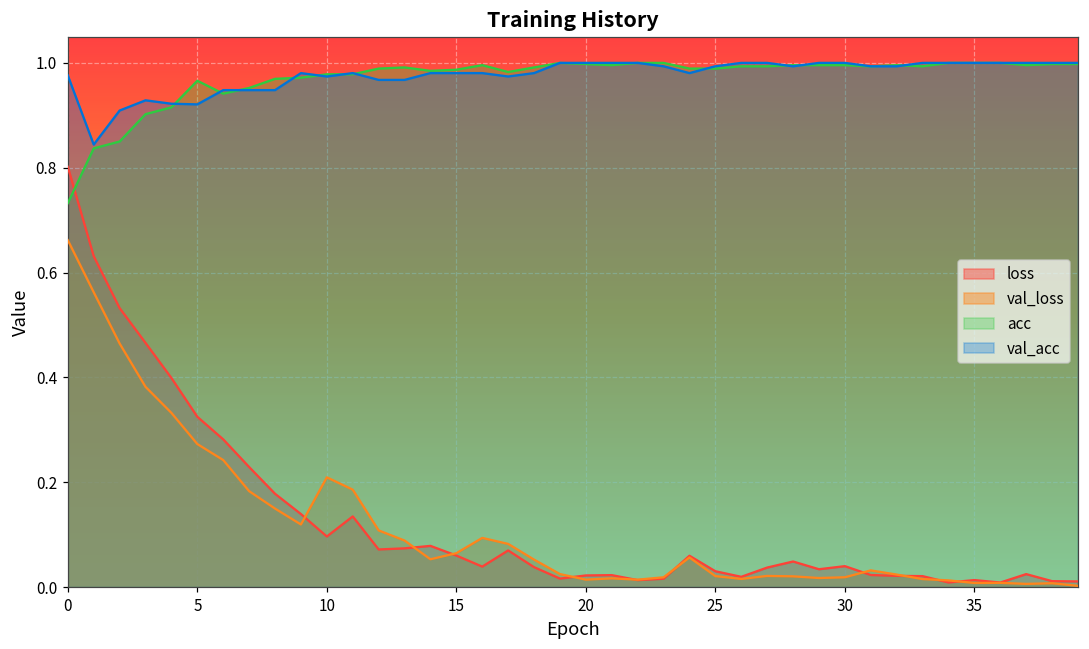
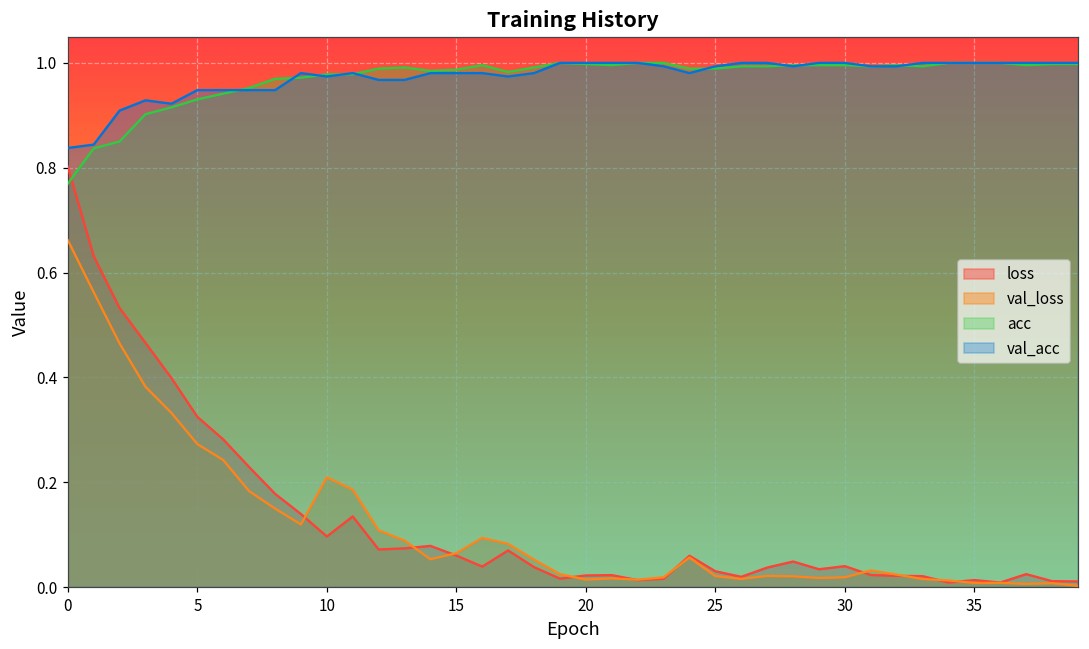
  {
    "acc": {
-     "0": 0.73,
-     "5": 0.97,
+     "0": 0.77,
+     "5": 0.93,
      "15": 0.99
    },
    "val_acc": {
-     "0": 0.98,
-     "5": 0.92,
+     "0": 0.84,
+     "5": 0.95,
      "15": 0.98
    }
  }
